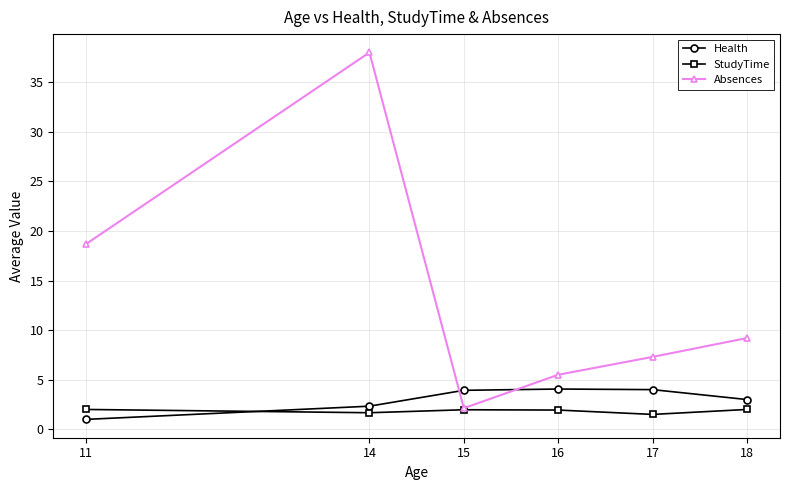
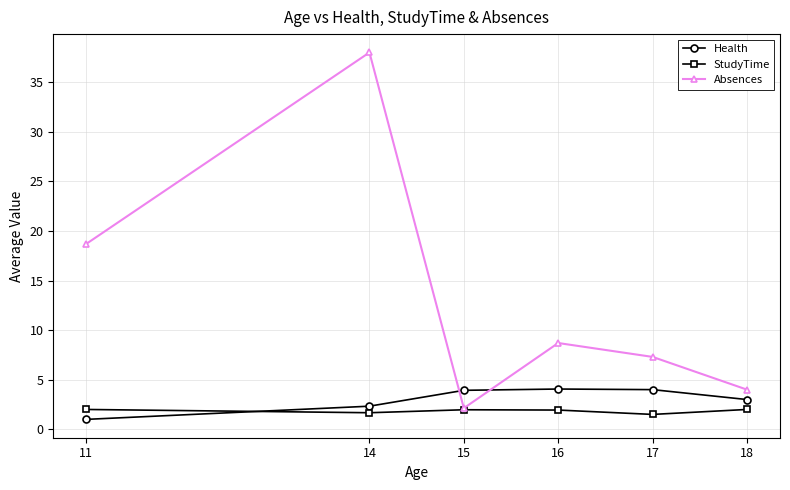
  {
    "Absences": {
      "11": 19,
      "14": 38,
-     "16": 6,
+     "16": 9,
      "17": 7,
-     "18": 9
+     "18": 4
    }
  }
